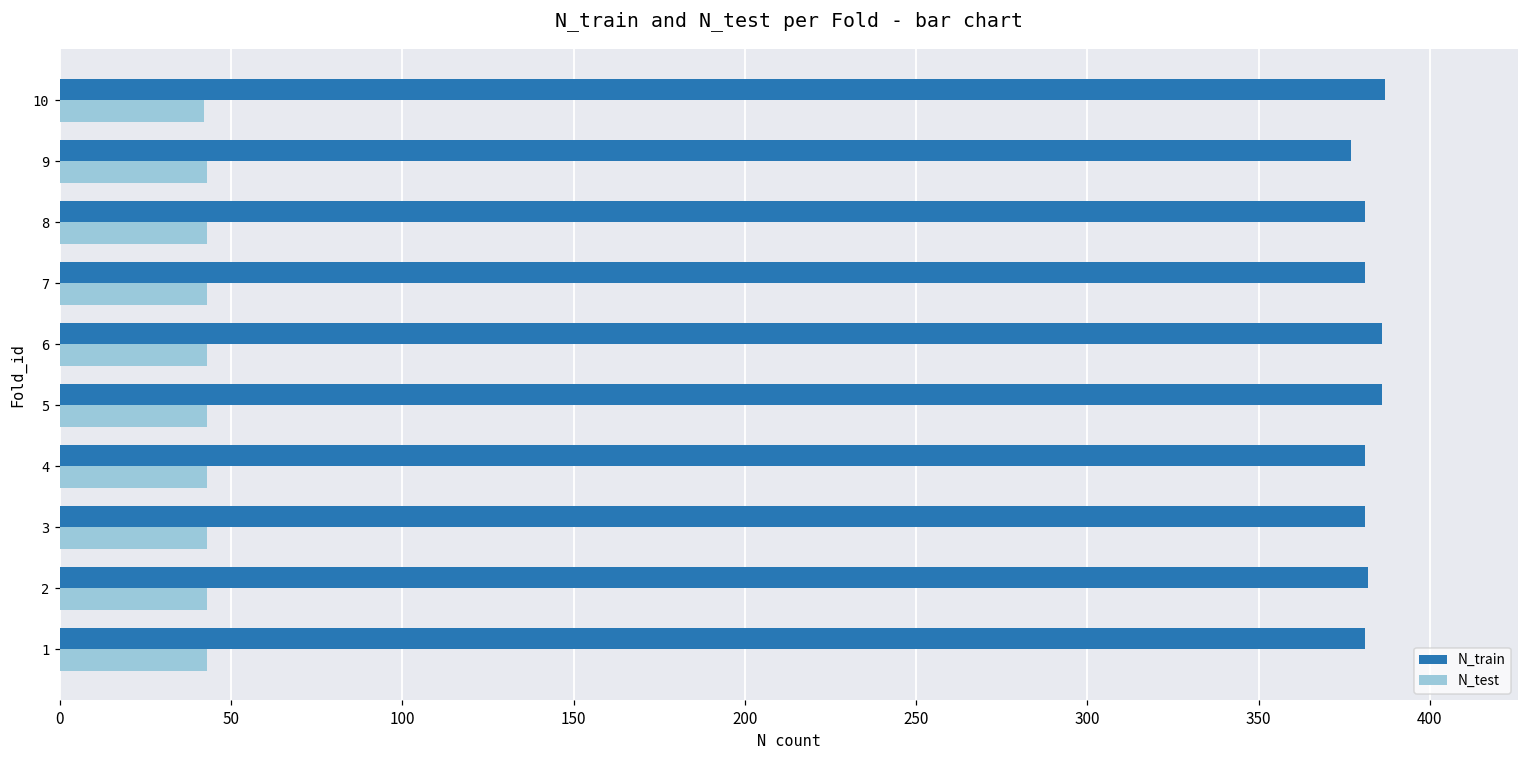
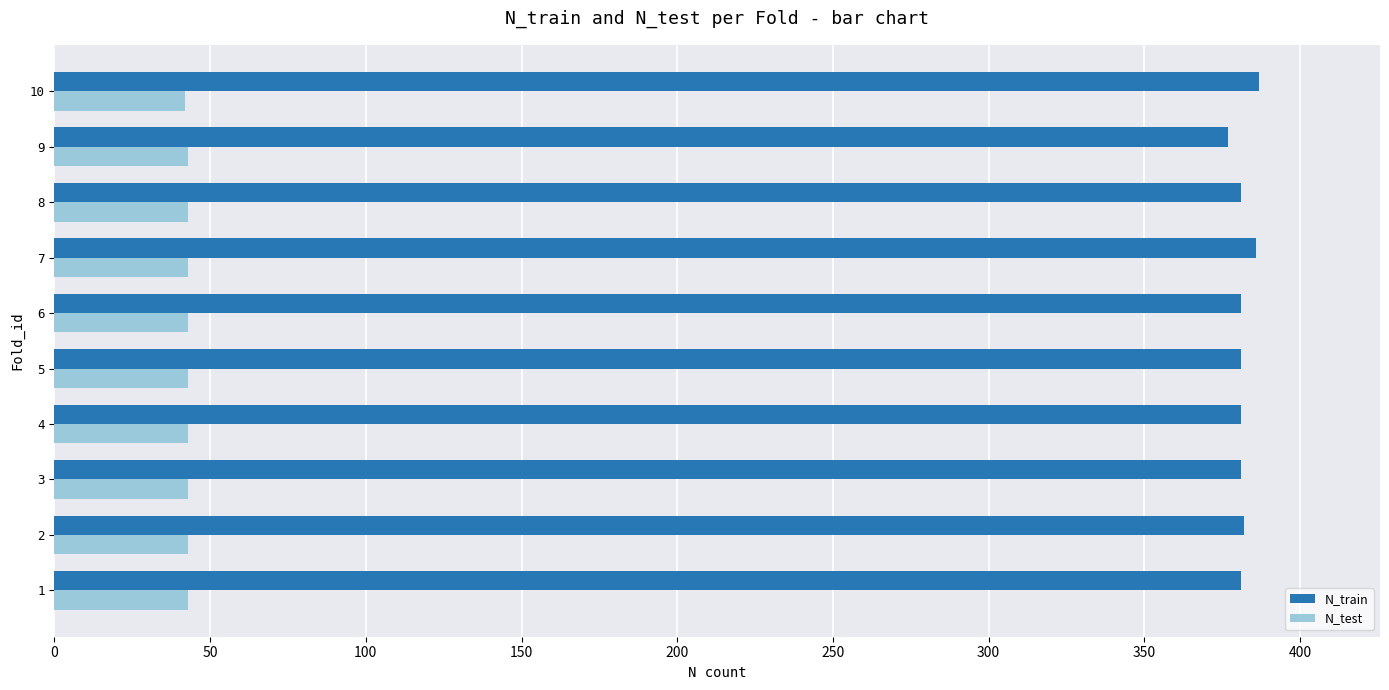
  {
    "N_train": {
      "10": 387,
      "9": 377,
      "8": 381,
-     "7": 381,
-     "6": 386,
-     "5": 386,
+     "7": 386,
+     "6": 381,
+     "5": 381,
      "4": 381,
      "3": 381,
      "2": 382,
      "1": 381
    },
    "N_test": {
      "10": 42,
      "9": 43,
      "8": 43,
      "7": 43,
      "6": 43,
      "5": 43,
      "4": 43,
      "3": 43,
      "2": 43,
      "1": 43
    }
  }
